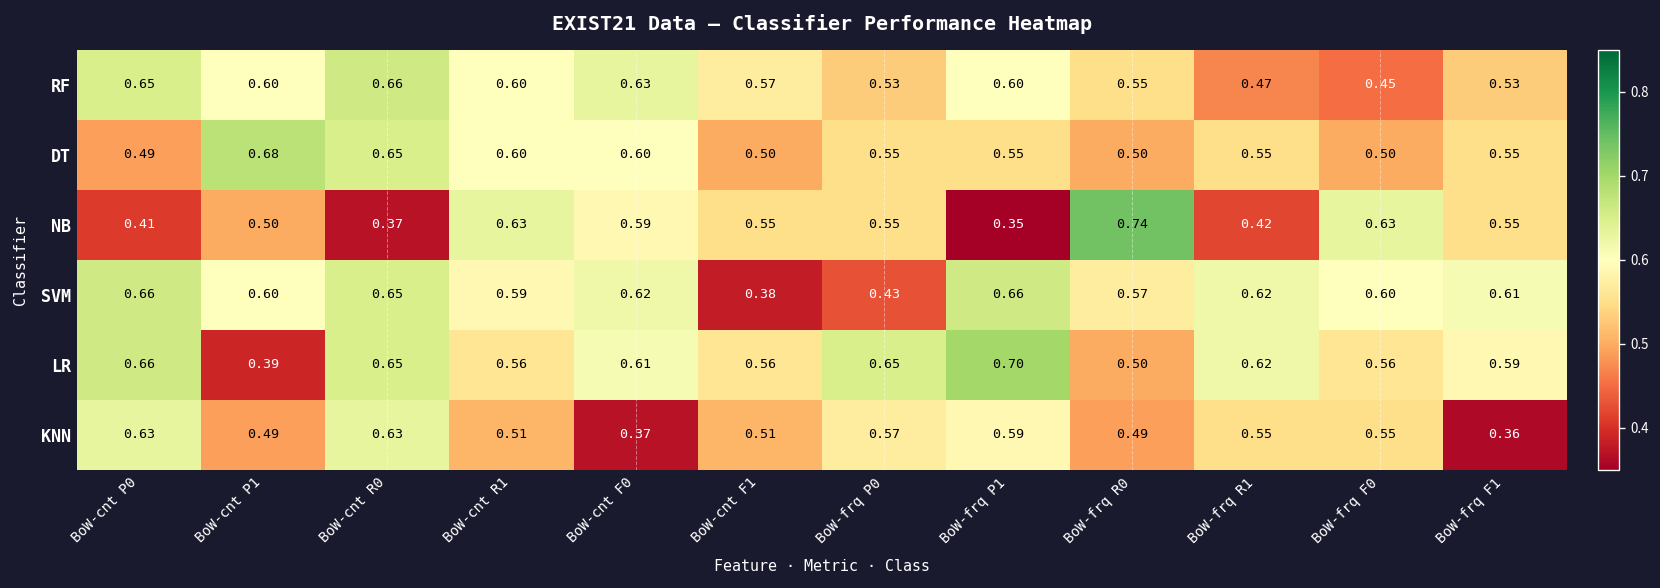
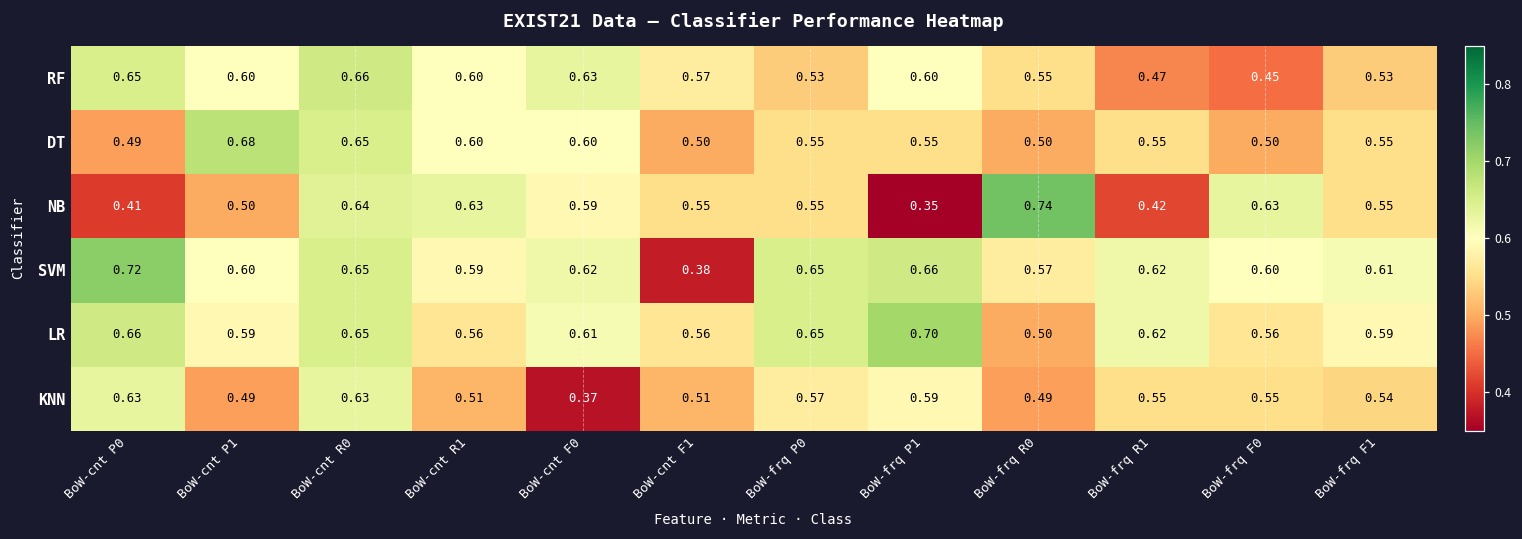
  {
    "RF": {
      "BoW-cnt P0": 0.65,
      "BoW-cnt P1": 0.60,
      "BoW-cnt R0": 0.66,
      "BoW-cnt R1": 0.60,
      "BoW-cnt F0": 0.63,
      "BoW-cnt F1": 0.57,
      "BoW-frq P0": 0.53,
      "BoW-frq P1": 0.60,
      "BoW-frq R0": 0.55,
      "BoW-frq R1": 0.47,
      "BoW-frq F0": 0.45,
      "BoW-frq F1": 0.53
    },
    "DT": {
      "BoW-cnt P0": 0.49,
      "BoW-cnt P1": 0.68,
      "BoW-cnt R0": 0.65,
      "BoW-cnt R1": 0.60,
      "BoW-cnt F0": 0.60,
      "BoW-cnt F1": 0.50,
      "BoW-frq P0": 0.55,
      "BoW-frq P1": 0.55,
      "BoW-frq R0": 0.50,
      "BoW-frq R1": 0.55,
      "BoW-frq F0": 0.50,
      "BoW-frq F1": 0.55
    },
    "NB": {
      "BoW-cnt P0": 0.41,
      "BoW-cnt P1": 0.50,
-     "BoW-cnt R0": 0.37,
+     "BoW-cnt R0": 0.64,
      "BoW-cnt R1": 0.63,
      "BoW-cnt F0": 0.59,
      "BoW-cnt F1": 0.55,
      "BoW-frq P0": 0.55,
      "BoW-frq P1": 0.35,
      "BoW-frq R0": 0.74,
      "BoW-frq R1": 0.42,
      "BoW-frq F0": 0.63,
      "BoW-frq F1": 0.55
    },
    "SVM": {
-     "BoW-cnt P0": 0.66,
+     "BoW-cnt P0": 0.72,
      "BoW-cnt P1": 0.60,
      "BoW-cnt R0": 0.65,
      "BoW-cnt R1": 0.59,
      "BoW-cnt F0": 0.62,
      "BoW-cnt F1": 0.38,
-     "BoW-frq P0": 0.43,
+     "BoW-frq P0": 0.65,
      "BoW-frq P1": 0.66,
      "BoW-frq R0": 0.57,
      "BoW-frq R1": 0.62,
      "BoW-frq F0": 0.60,
      "BoW-frq F1": 0.61
    },
    "LR": {
      "BoW-cnt P0": 0.66,
-     "BoW-cnt P1": 0.39,
+     "BoW-cnt P1": 0.59,
      "BoW-cnt R0": 0.65,
      "BoW-cnt R1": 0.56,
      "BoW-cnt F0": 0.61,
      "BoW-cnt F1": 0.56,
      "BoW-frq P0": 0.65,
      "BoW-frq P1": 0.70,
      "BoW-frq R0": 0.50,
      "BoW-frq R1": 0.62,
      "BoW-frq F0": 0.56,
      "BoW-frq F1": 0.59
    },
    "KNN": {
      "BoW-cnt P0": 0.63,
      "BoW-cnt P1": 0.49,
      "BoW-cnt R0": 0.63,
      "BoW-cnt R1": 0.51,
      "BoW-cnt F0": 0.37,
      "BoW-cnt F1": 0.51,
      "BoW-frq P0": 0.57,
      "BoW-frq P1": 0.59,
      "BoW-frq R0": 0.49,
      "BoW-frq R1": 0.55,
      "BoW-frq F0": 0.55,
-     "BoW-frq F1": 0.36
+     "BoW-frq F1": 0.54
    }
  }
